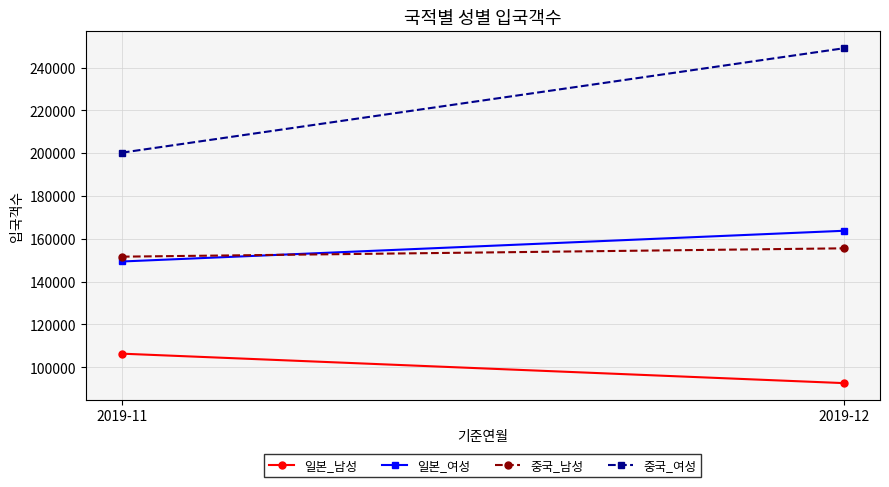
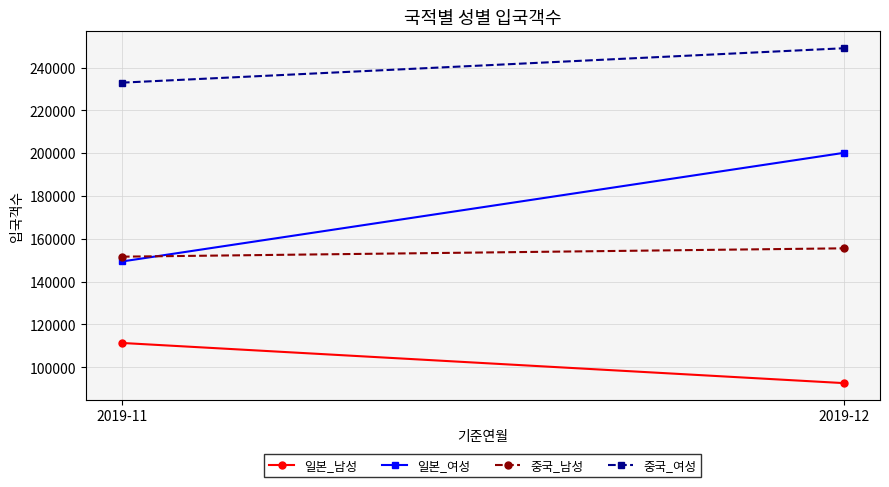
  {
    "일본_남성": {
-     "2019-11": 106000,
+     "2019-11": 111000,
      "2019-12": 93000
    },
    "일본_여성": {
      "2019-11": 149000,
-     "2019-12": 164000
+     "2019-12": 200000
    },
    "중국_남성": {
      "2019-11": 152000,
      "2019-12": 156000
    },
    "중국_여성": {
-     "2019-11": 200000,
+     "2019-11": 233000,
      "2019-12": 249000
    }
  }
